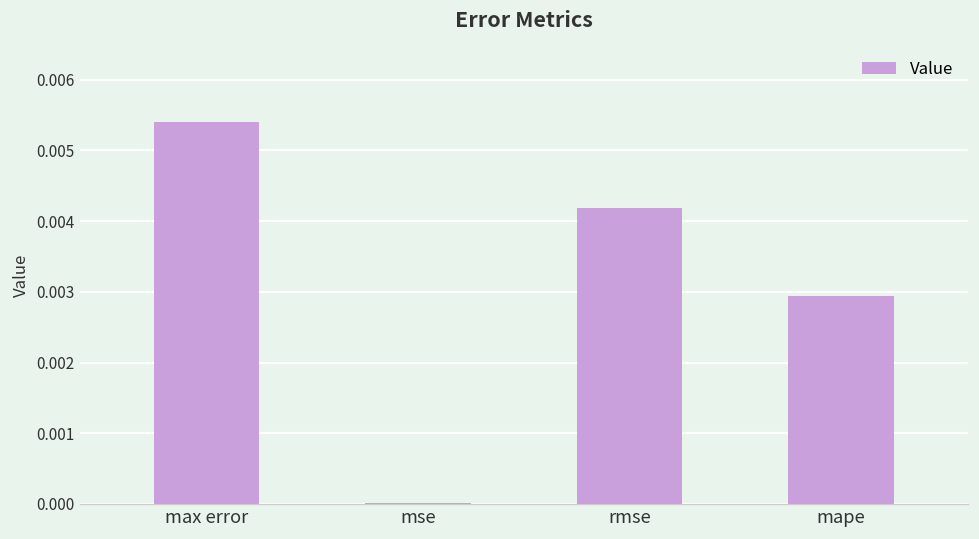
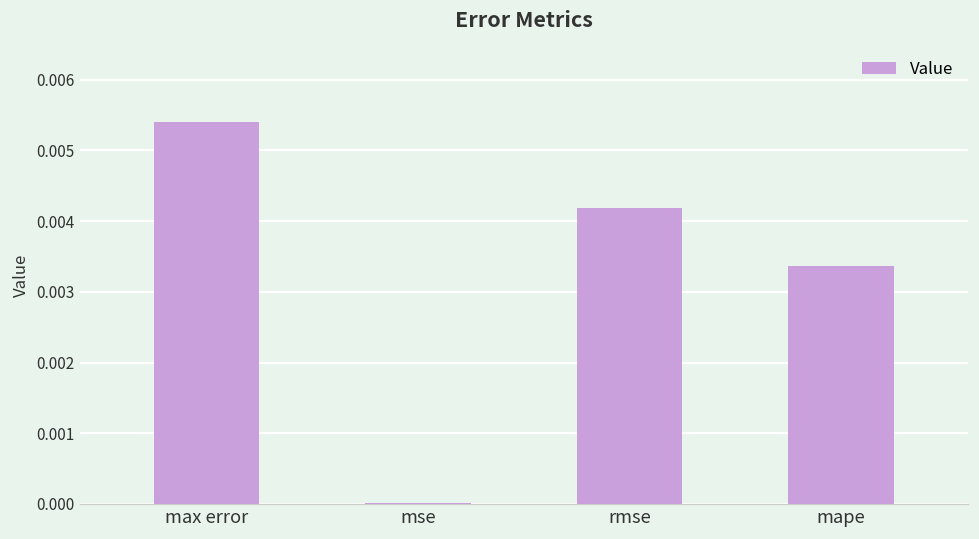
  {
    "max error": 0.0054,
    "rmse": 0.0042,
-   "mape": 0.0029
+   "mape": 0.0034
  }
